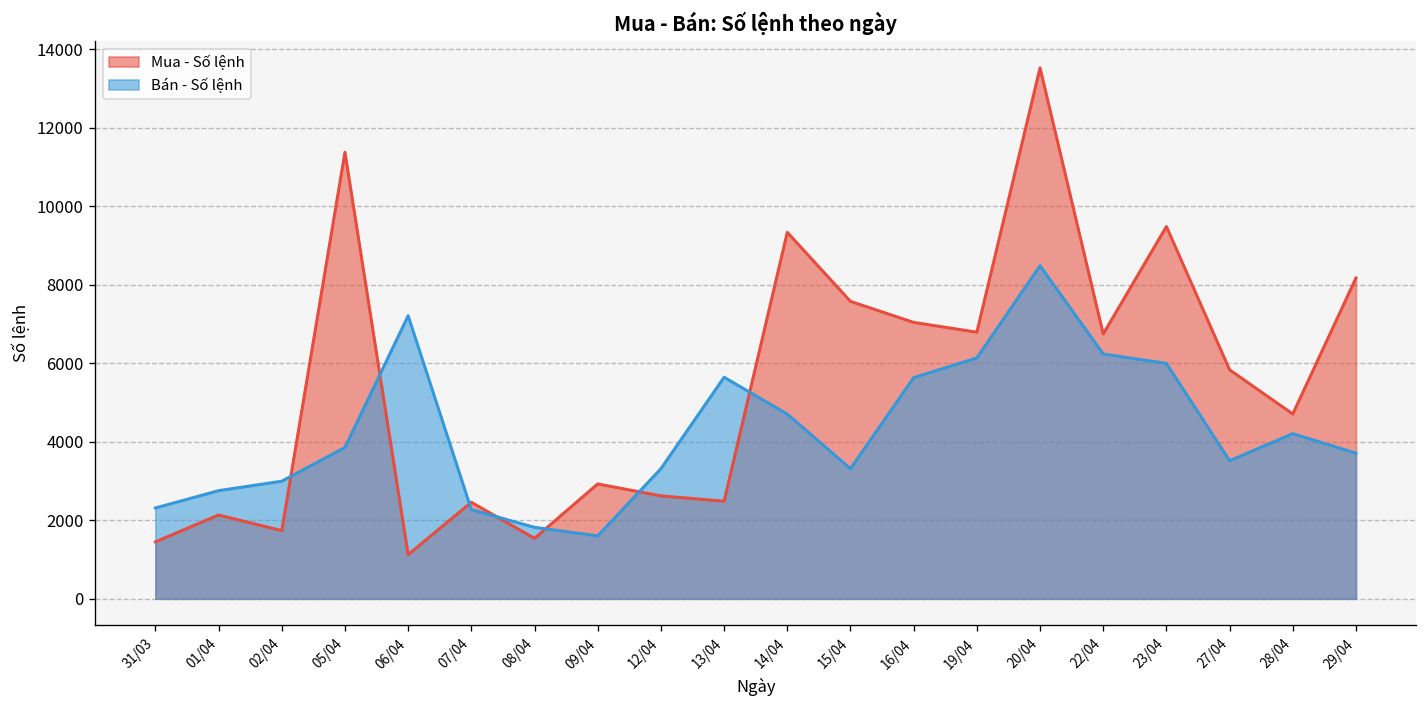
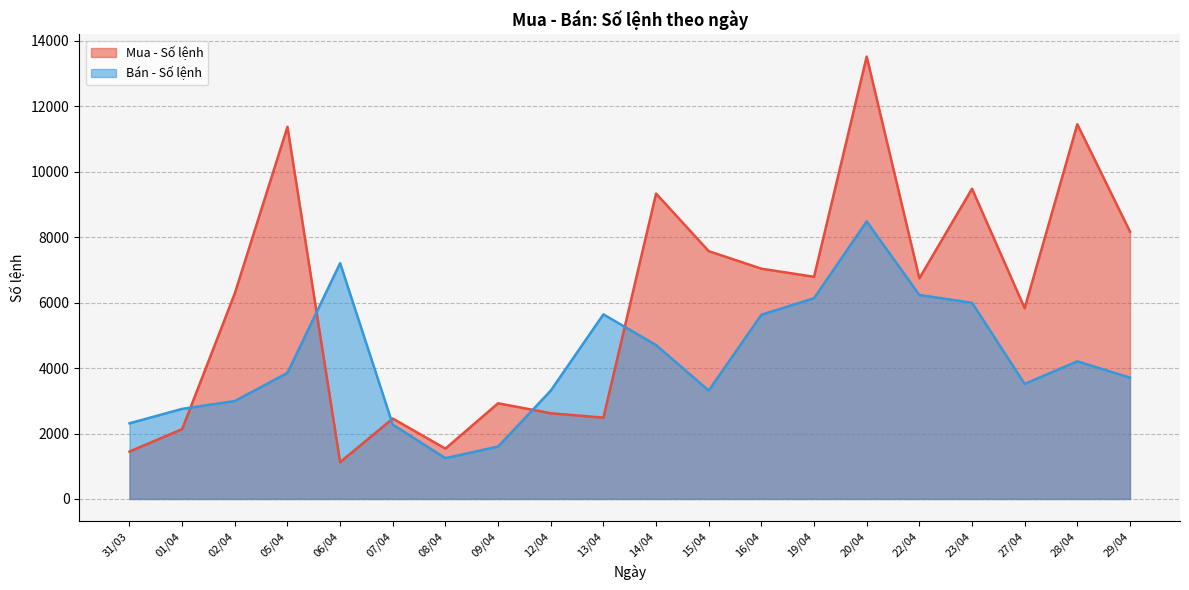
  {
    "Mua - Số lệnh": {
      "31/03": 1500,
      "01/04": 2100,
-     "02/04": 1700,
+     "02/04": 6300,
      "05/04": 11400,
      "06/04": 1100,
      "07/04": 2500,
      "08/04": 1500,
      "09/04": 2900,
      "12/04": 2600,
      "13/04": 2500,
      "14/04": 9300,
      "15/04": 7600,
      "16/04": 7000,
      "19/04": 6800,
      "20/04": 13500,
      "22/04": 6700,
      "23/04": 9500,
      "27/04": 5800,
-     "28/04": 4700,
+     "28/04": 11500,
      "29/04": 8200
    },
    "Bán - Số lệnh": {
      "31/03": 2300,
      "01/04": 2800,
      "02/04": 3000,
      "05/04": 3900,
      "06/04": 7200,
      "07/04": 2300,
-     "08/04": 1800,
+     "08/04": 1200,
      "09/04": 1600,
      "12/04": 3300,
      "13/04": 5600,
      "14/04": 4700,
      "15/04": 3300,
      "16/04": 5600,
      "19/04": 6100,
      "20/04": 8500,
      "22/04": 6200,
      "23/04": 6000,
      "27/04": 3500,
      "28/04": 4200,
      "29/04": 3700
    }
  }
